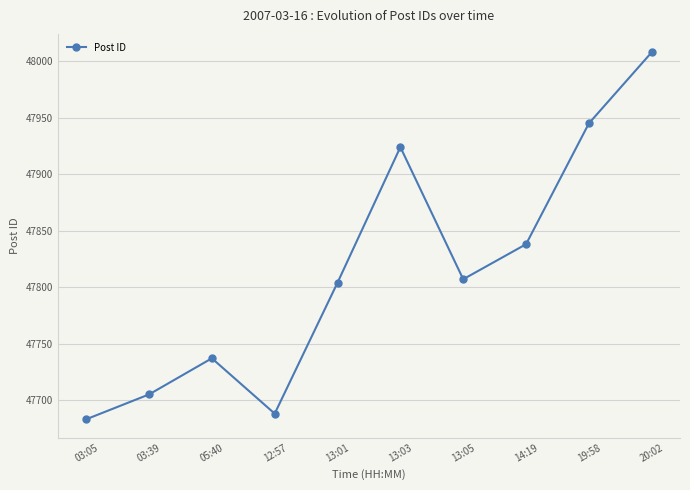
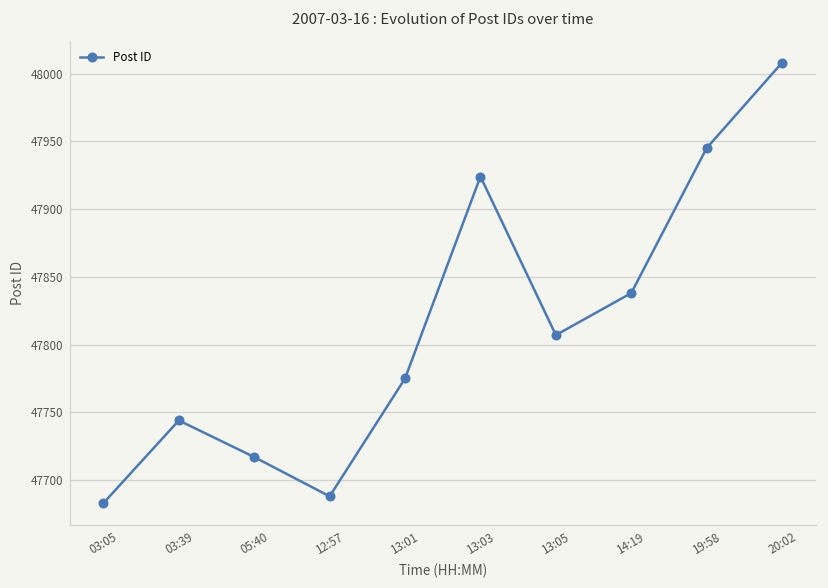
  {
    "03:05": 47683,
-   "03:39": 47705,
-   "05:40": 47737,
+   "03:39": 47744,
+   "05:40": 47717,
    "12:57": 47688,
-   "13:01": 47804,
+   "13:01": 47775,
    "13:03": 47924,
    "13:05": 47807,
    "14:19": 47838,
    "19:58": 47945,
    "20:02": 48008
  }
